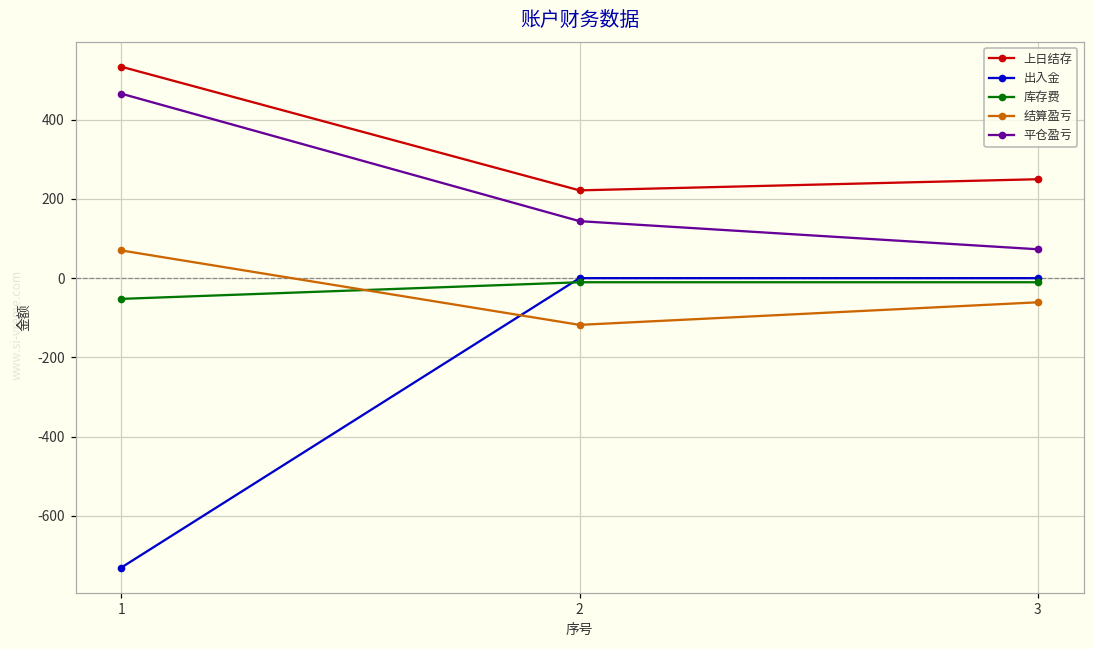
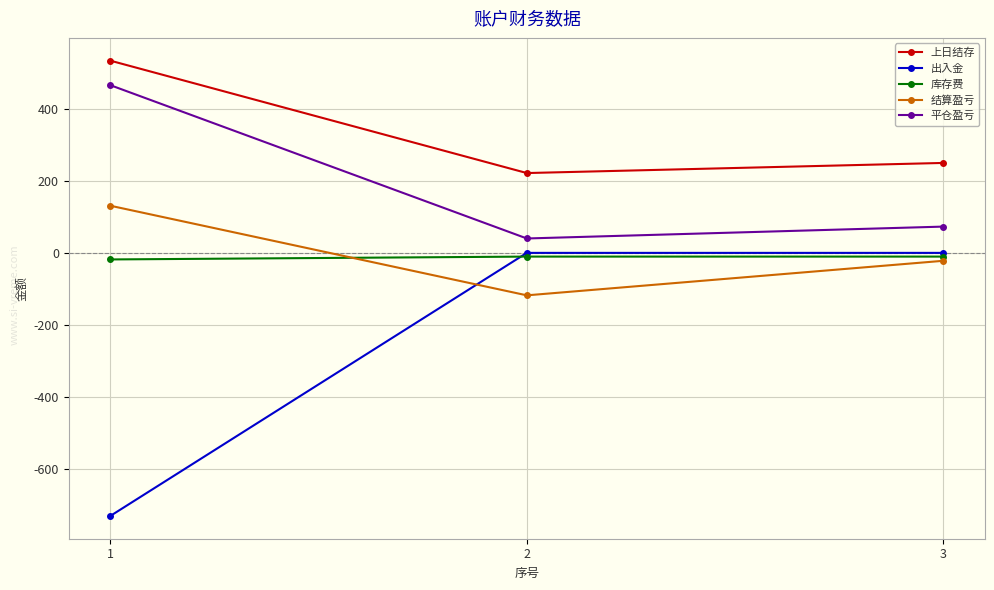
  {
    "上日结存": {
      "1": 530,
      "2": 220,
      "3": 250
    },
    "出入金": {
      "1": -730,
      "2": 0,
      "3": 0
    },
    "库存费": {
-     "1": -50,
+     "1": -20,
      "2": -10,
      "3": -10
    },
    "结算盈亏": {
-     "1": 70,
+     "1": 130,
      "2": -120,
-     "3": -60
+     "3": -20
    },
    "平仓盈亏": {
      "1": 470,
-     "2": 140,
+     "2": 40,
      "3": 70
    }
  }
